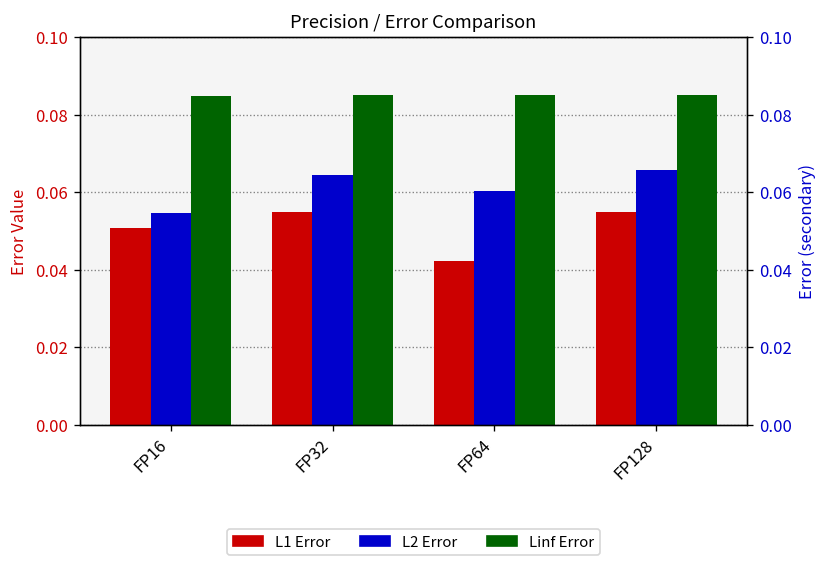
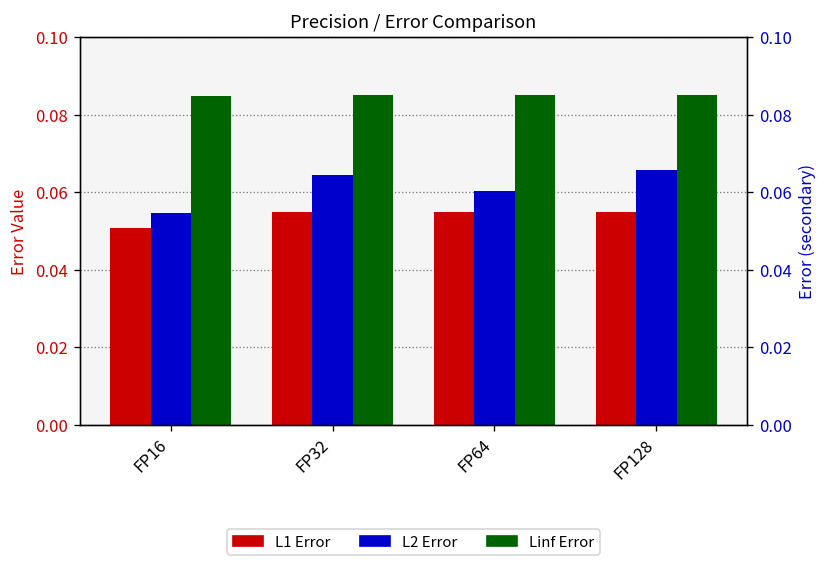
  {
    "L1 Error": {
      "FP16": 0.051,
      "FP32": 0.055,
-     "FP64": 0.042,
+     "FP64": 0.055,
      "FP128": 0.055
    },
    "L2 Error": {
      "FP16": 0.055,
      "FP32": 0.064,
      "FP64": 0.060,
      "FP128": 0.066
    },
    "Linf Error": {
      "FP16": 0.085,
      "FP32": 0.085,
      "FP64": 0.085,
      "FP128": 0.085
    }
  }
